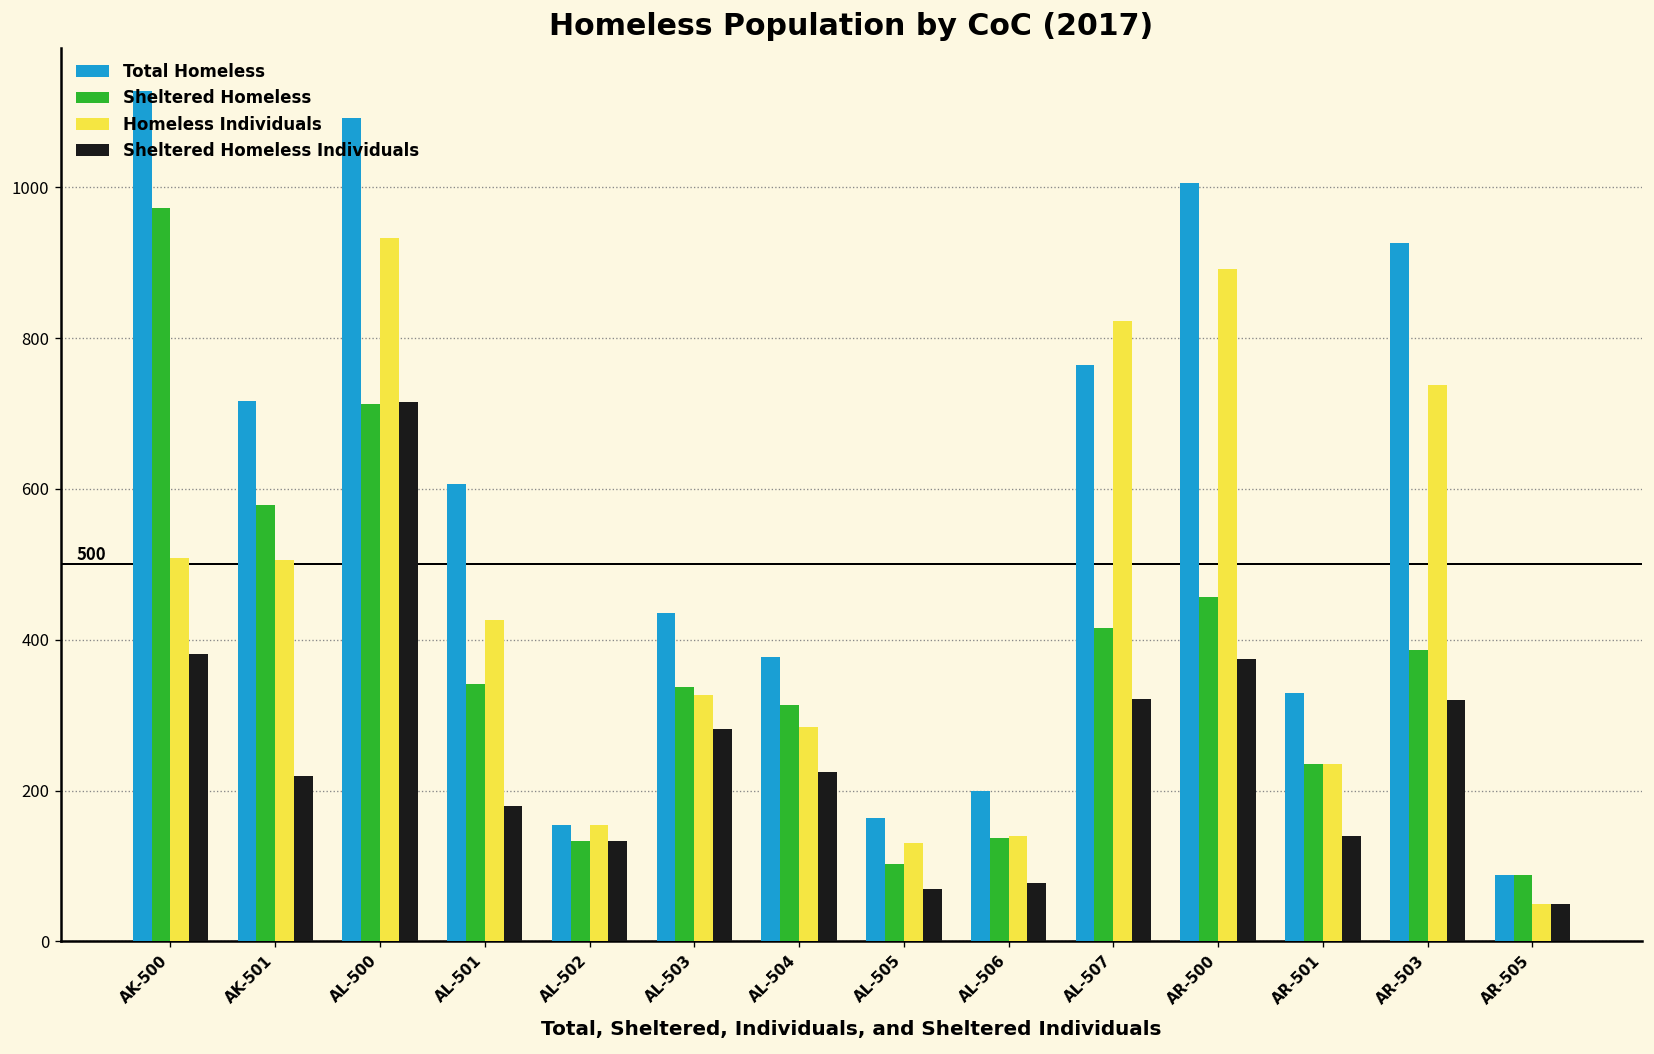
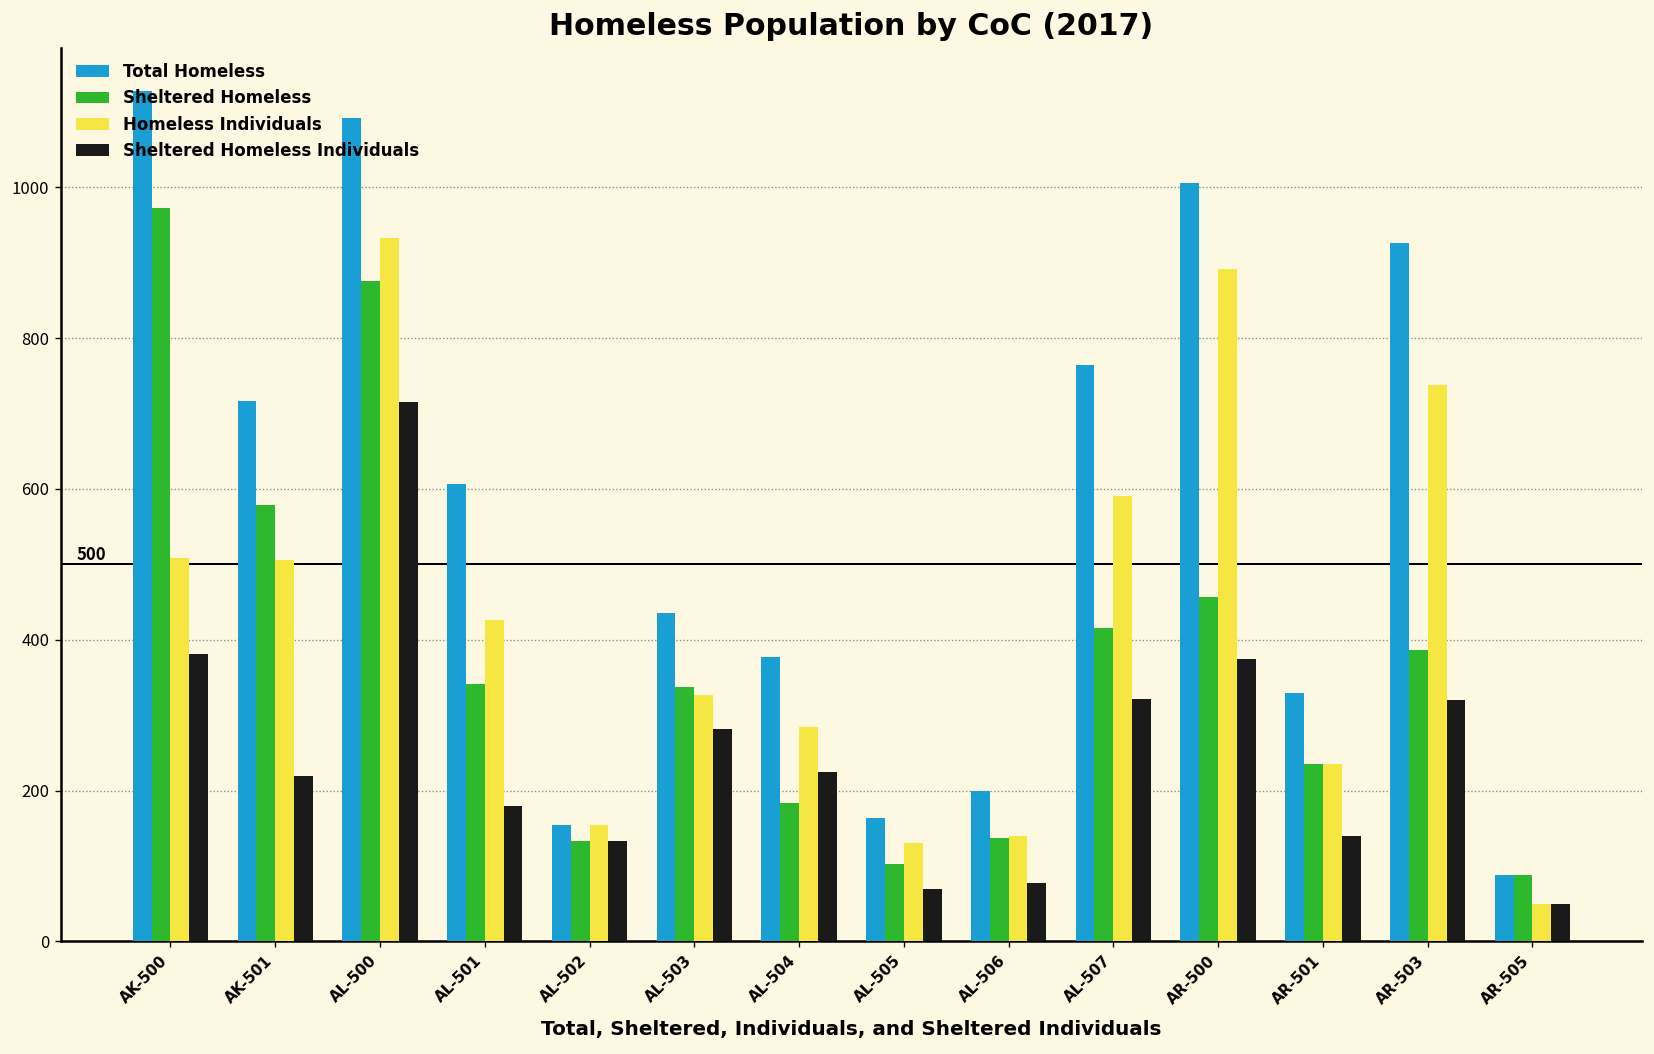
  {
    "Total Homeless": {
      "AK-500": 1130,
      "AK-501": 720,
      "AL-500": 1090,
      "AL-501": 610,
      "AL-502": 160,
      "AL-503": 440,
      "AL-504": 380,
      "AL-505": 160,
      "AL-506": 200,
      "AL-507": 760,
      "AR-500": 1010,
      "AR-501": 330,
      "AR-503": 930,
      "AR-505": 90
    },
    "Sheltered Homeless": {
      "AK-500": 970,
      "AK-501": 580,
-     "AL-500": 710,
+     "AL-500": 880,
      "AL-501": 340,
      "AL-502": 130,
      "AL-503": 340,
-     "AL-504": 310,
+     "AL-504": 180,
      "AL-505": 100,
      "AL-506": 140,
      "AL-507": 420,
      "AR-500": 460,
      "AR-501": 240,
      "AR-503": 390,
      "AR-505": 90
    },
    "Homeless Individuals": {
      "AK-500": 510,
      "AK-501": 510,
      "AL-500": 930,
      "AL-501": 430,
      "AL-502": 160,
      "AL-503": 330,
      "AL-504": 280,
      "AL-505": 130,
      "AL-506": 140,
-     "AL-507": 820,
+     "AL-507": 590,
      "AR-500": 890,
      "AR-501": 240,
      "AR-503": 740,
      "AR-505": 50
    },
    "Sheltered Homeless Individuals": {
      "AK-500": 380,
      "AK-501": 220,
      "AL-500": 720,
      "AL-501": 180,
      "AL-502": 130,
      "AL-503": 280,
      "AL-504": 230,
      "AL-505": 70,
      "AL-506": 80,
      "AL-507": 320,
      "AR-500": 370,
      "AR-501": 140,
      "AR-503": 320,
      "AR-505": 50
    }
  }
